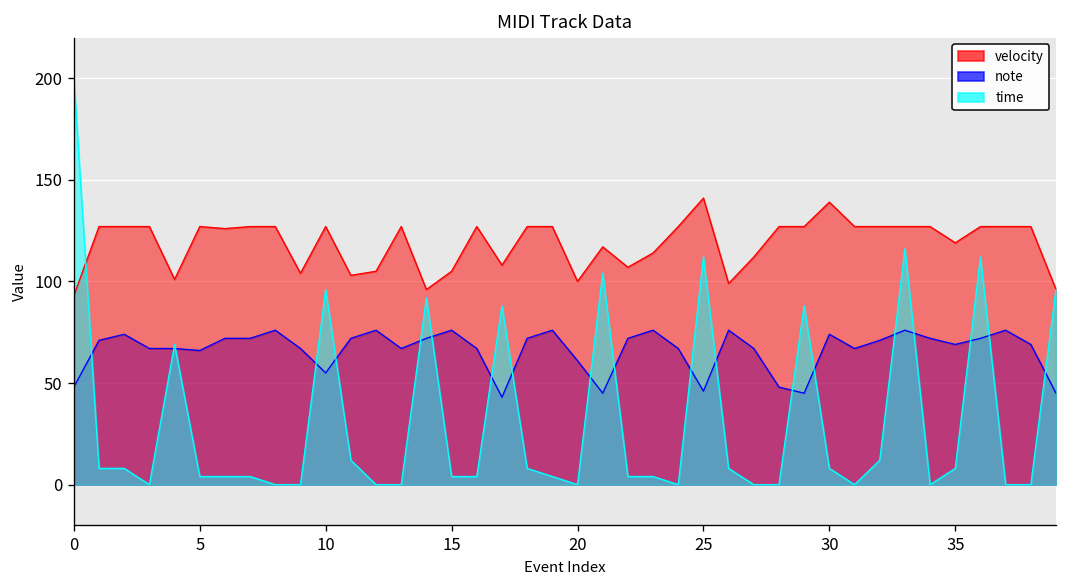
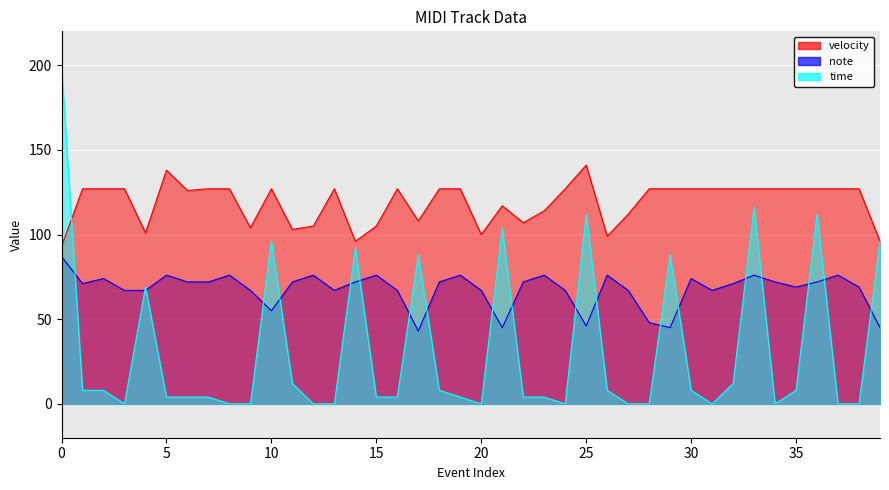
  {
    "note": {
-     "0": 48,
-     "5": 66,
+     "0": 87,
+     "5": 76,
      "10": 55,
      "15": 76,
-     "20": 61,
+     "20": 67,
      "25": 46,
      "30": 74,
      "35": 69
    },
    "velocity": {
      "0": 93,
-     "5": 127,
+     "5": 138,
      "10": 127,
      "15": 105,
      "20": 100,
      "25": 141,
-     "30": 139,
-     "35": 119
+     "30": 127,
+     "35": 127
    }
  }
